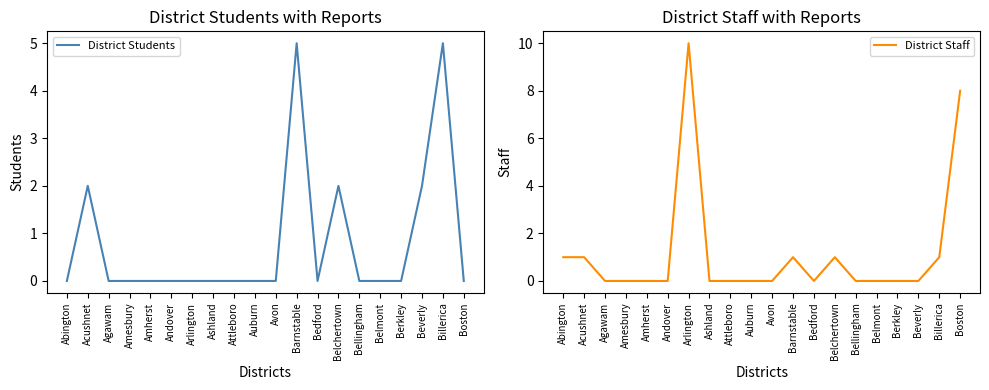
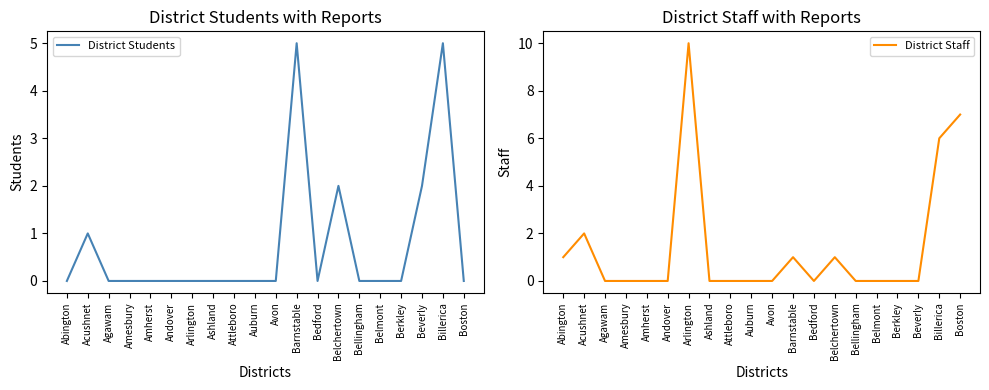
  {
    "District Students with Reports": {
      "Abington": 0,
-     "Acushnet": 2,
+     "Acushnet": 1,
      "Agawam": 0,
      "Amesbury": 0,
      "Amherst": 0,
      "Andover": 0,
      "Arlington": 0,
      "Ashland": 0,
      "Attleboro": 0,
      "Auburn": 0,
      "Avon": 0,
      "Barnstable": 5,
      "Bedford": 0,
      "Belchertown": 2,
      "Bellingham": 0,
      "Belmont": 0,
      "Berkley": 0,
      "Beverly": 2,
      "Billerica": 5,
      "Boston": 0
    },
    "District Staff with Reports": {
      "Abington": 1,
-     "Acushnet": 1,
+     "Acushnet": 2,
      "Agawam": 0,
      "Amesbury": 0,
      "Amherst": 0,
      "Andover": 0,
      "Arlington": 10,
      "Ashland": 0,
      "Attleboro": 0,
      "Auburn": 0,
      "Avon": 0,
      "Barnstable": 1,
      "Bedford": 0,
      "Belchertown": 1,
      "Bellingham": 0,
      "Belmont": 0,
      "Berkley": 0,
      "Beverly": 0,
-     "Billerica": 1,
-     "Boston": 8
+     "Billerica": 6,
+     "Boston": 7
    }
  }
